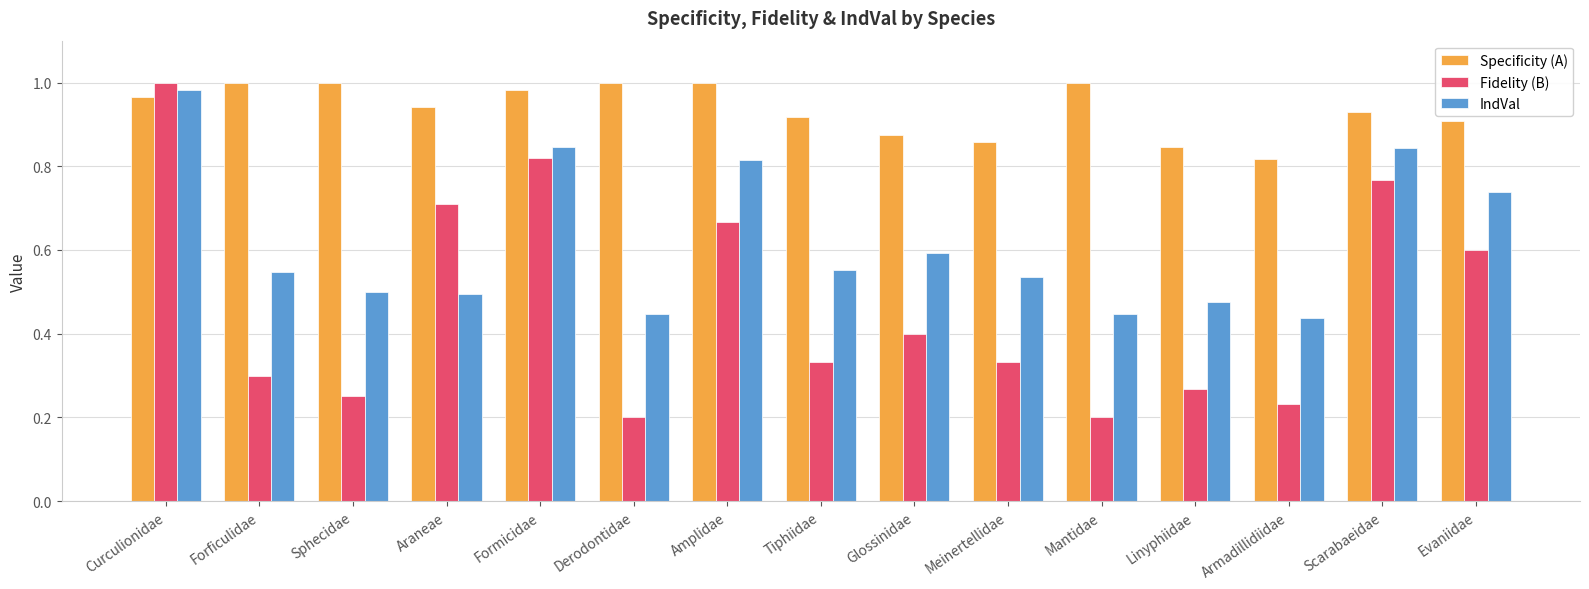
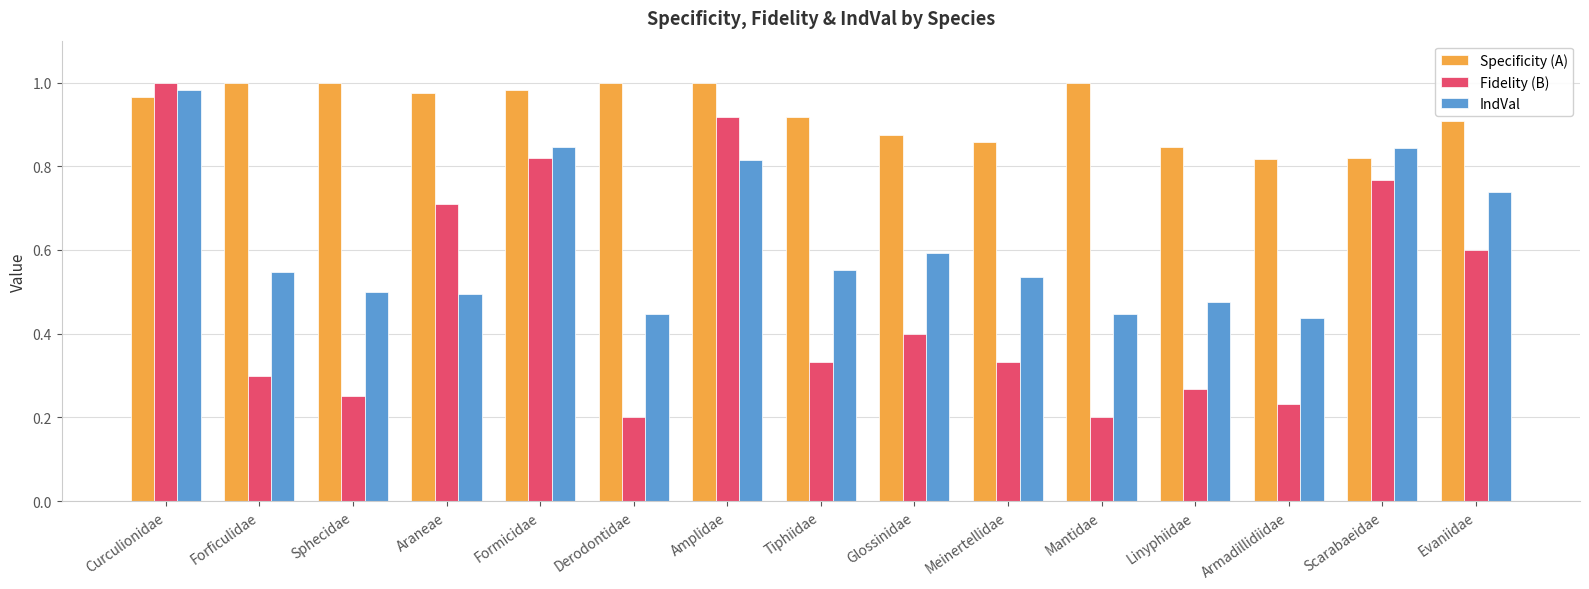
  {
    "Specificity (A)": {
      "Curculionidae": 0.97,
      "Forficulidae": 1.00,
      "Sphecidae": 1.00,
-     "Araneae": 0.94,
+     "Araneae": 0.98,
      "Formicidae": 0.98,
      "Derodontidae": 1.00,
      "Amplidae": 1.00,
      "Tiphiidae": 0.92,
      "Glossinidae": 0.88,
      "Meinertellidae": 0.86,
      "Mantidae": 1.00,
      "Linyphiidae": 0.85,
      "Armadillidiidae": 0.82,
-     "Scarabaeidae": 0.93,
+     "Scarabaeidae": 0.82,
      "Evaniidae": 0.91
    },
    "Fidelity (B)": {
      "Curculionidae": 1.00,
      "Forficulidae": 0.30,
      "Sphecidae": 0.25,
      "Araneae": 0.71,
      "Formicidae": 0.82,
      "Derodontidae": 0.20,
-     "Amplidae": 0.67,
+     "Amplidae": 0.92,
      "Tiphiidae": 0.33,
      "Glossinidae": 0.40,
      "Meinertellidae": 0.33,
      "Mantidae": 0.20,
      "Linyphiidae": 0.27,
      "Armadillidiidae": 0.23,
      "Scarabaeidae": 0.77,
      "Evaniidae": 0.60
    },
    "IndVal": {
      "Curculionidae": 0.98,
      "Forficulidae": 0.55,
      "Sphecidae": 0.50,
      "Araneae": 0.49,
      "Formicidae": 0.85,
      "Derodontidae": 0.45,
      "Amplidae": 0.82,
      "Tiphiidae": 0.55,
      "Glossinidae": 0.59,
      "Meinertellidae": 0.54,
      "Mantidae": 0.45,
      "Linyphiidae": 0.48,
      "Armadillidiidae": 0.44,
      "Scarabaeidae": 0.84,
      "Evaniidae": 0.74
    }
  }
